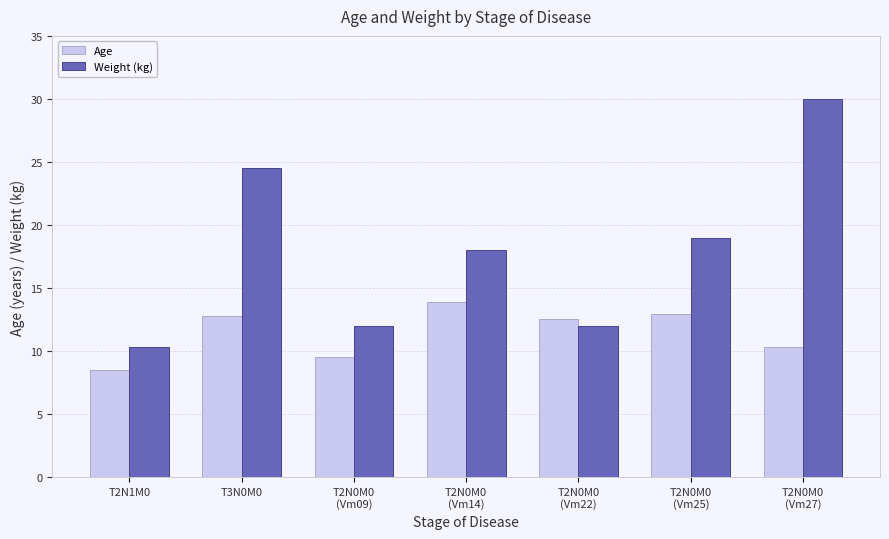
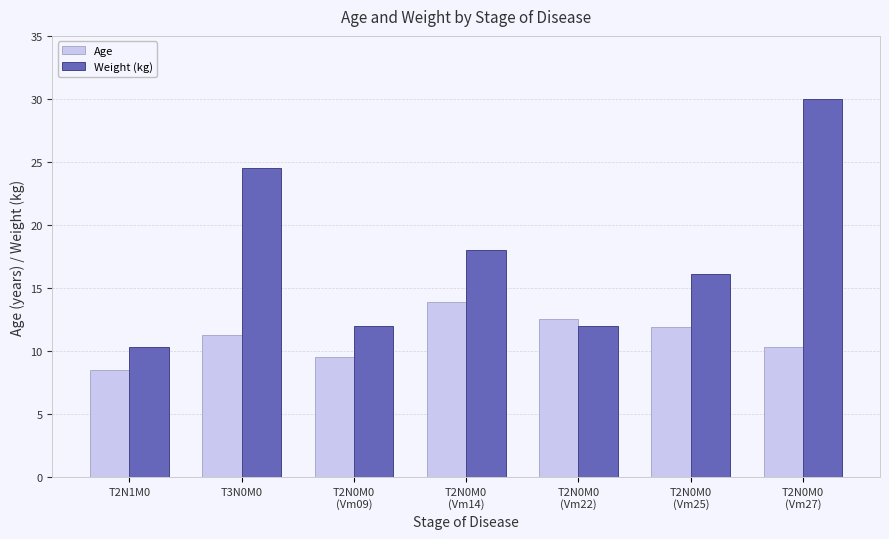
  {
    "Age": {
      "T2N1M0": 8.5,
-     "T3N0M0": 12.8,
+     "T3N0M0": 11.3,
      "T2N0M0 (Vm09)": 9.5,
      "T2N0M0 (Vm14)": 13.9,
      "T2N0M0 (Vm22)": 12.5,
-     "T2N0M0 (Vm25)": 12.9,
+     "T2N0M0 (Vm25)": 11.9,
      "T2N0M0 (Vm27)": 10.3
    },
    "Weight (kg)": {
      "T2N1M0": 10.3,
      "T3N0M0": 24.5,
      "T2N0M0 (Vm09)": 12.0,
      "T2N0M0 (Vm14)": 18.0,
      "T2N0M0 (Vm22)": 12.0,
-     "T2N0M0 (Vm25)": 19.0,
+     "T2N0M0 (Vm25)": 16.1,
      "T2N0M0 (Vm27)": 30.0
    }
  }
